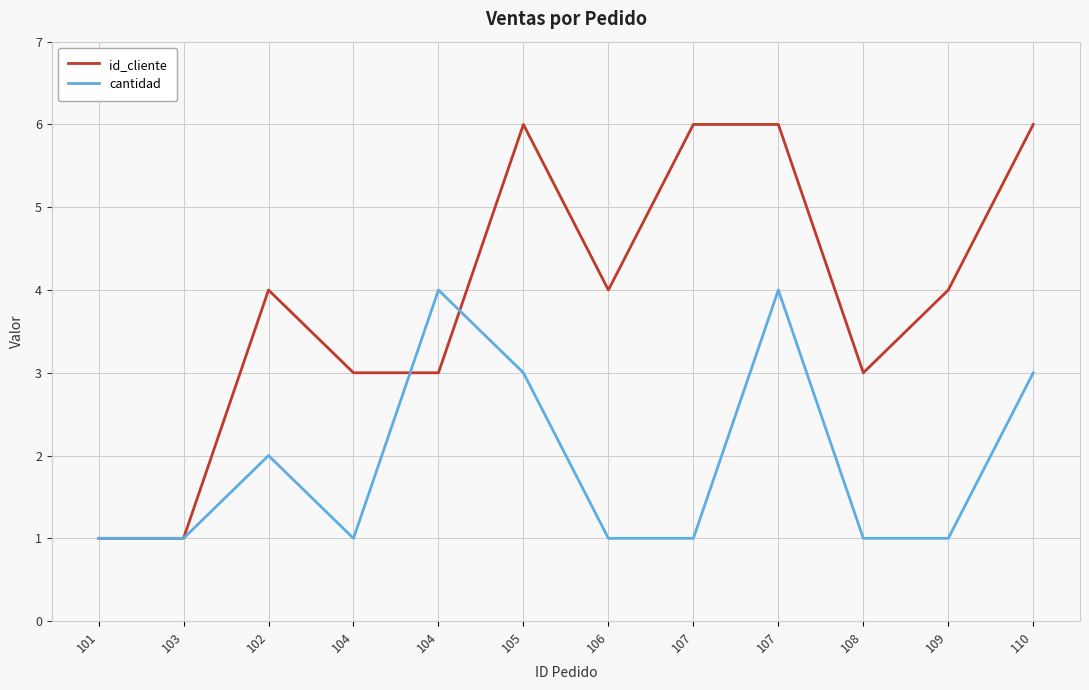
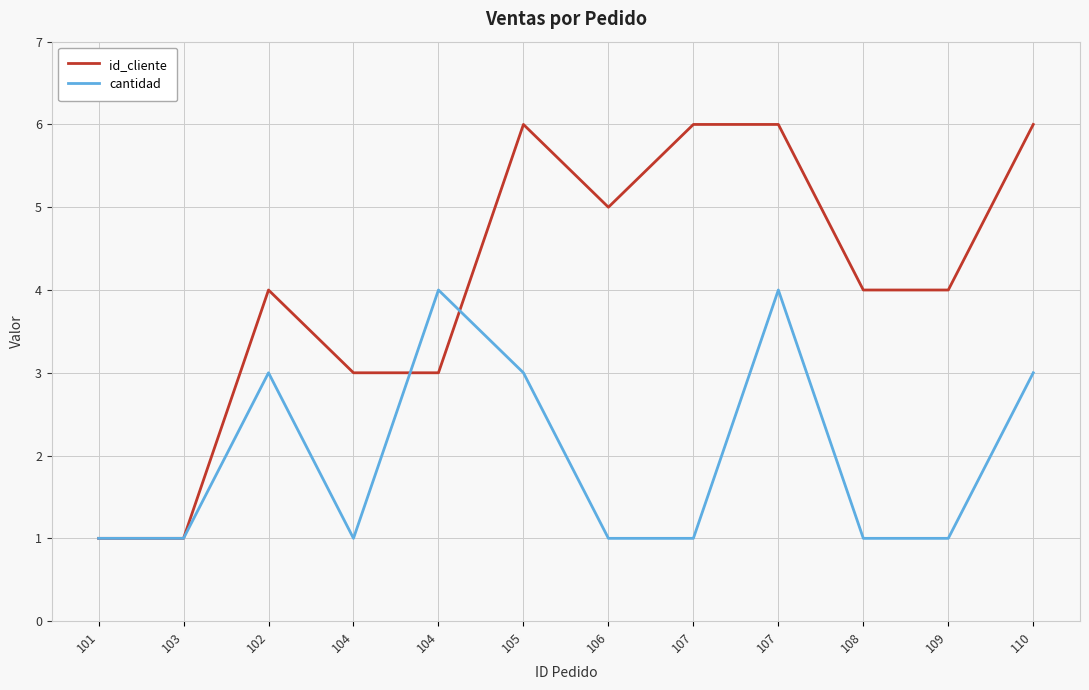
  {
    "id_cliente": {
      "102": 4,
      "105": 6,
-     "106": 4,
-     "108": 3,
+     "106": 5,
+     "108": 4,
      "109": 4,
      "110": 6
    },
    "cantidad": {
-     "102": 2,
+     "102": 3,
      "105": 3,
      "106": 1,
      "108": 1,
      "109": 1,
      "110": 3
    }
  }
